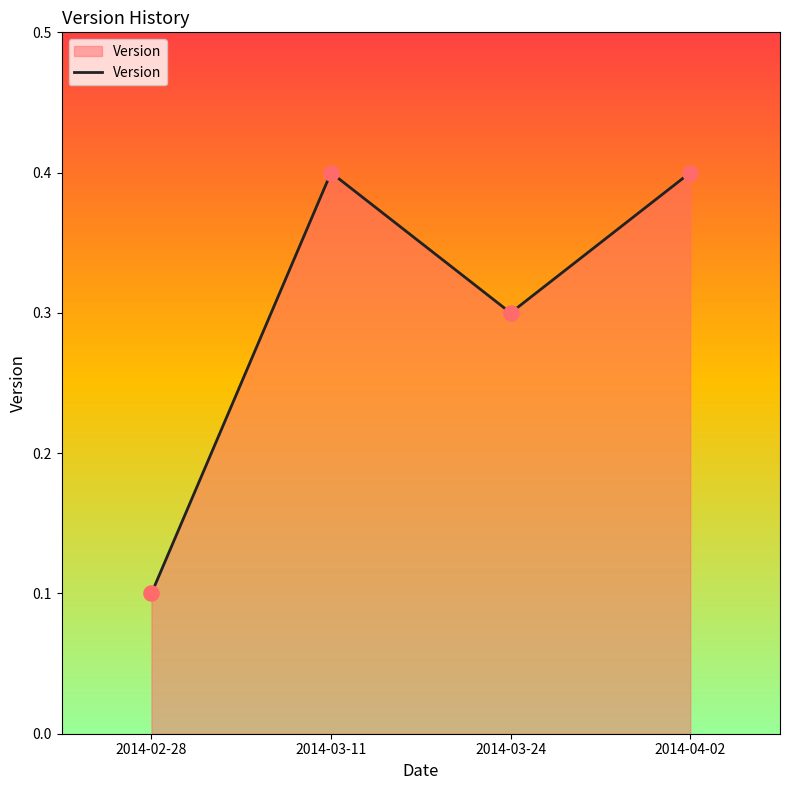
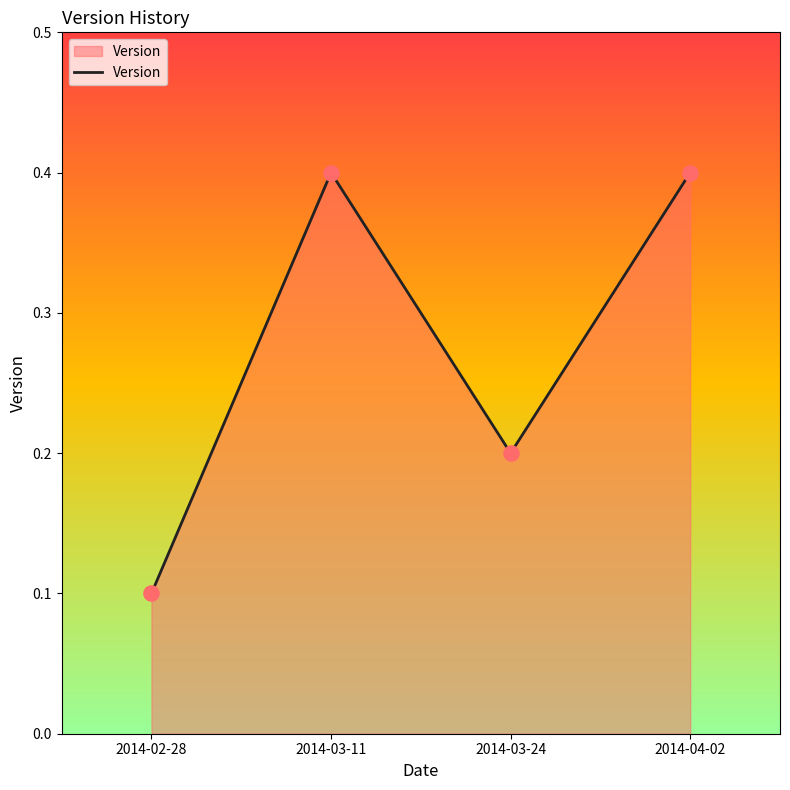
  {
    "2014-02-28": 0.1,
    "2014-03-11": 0.4,
-   "2014-03-24": 0.3,
+   "2014-03-24": 0.2,
    "2014-04-02": 0.4
  }
